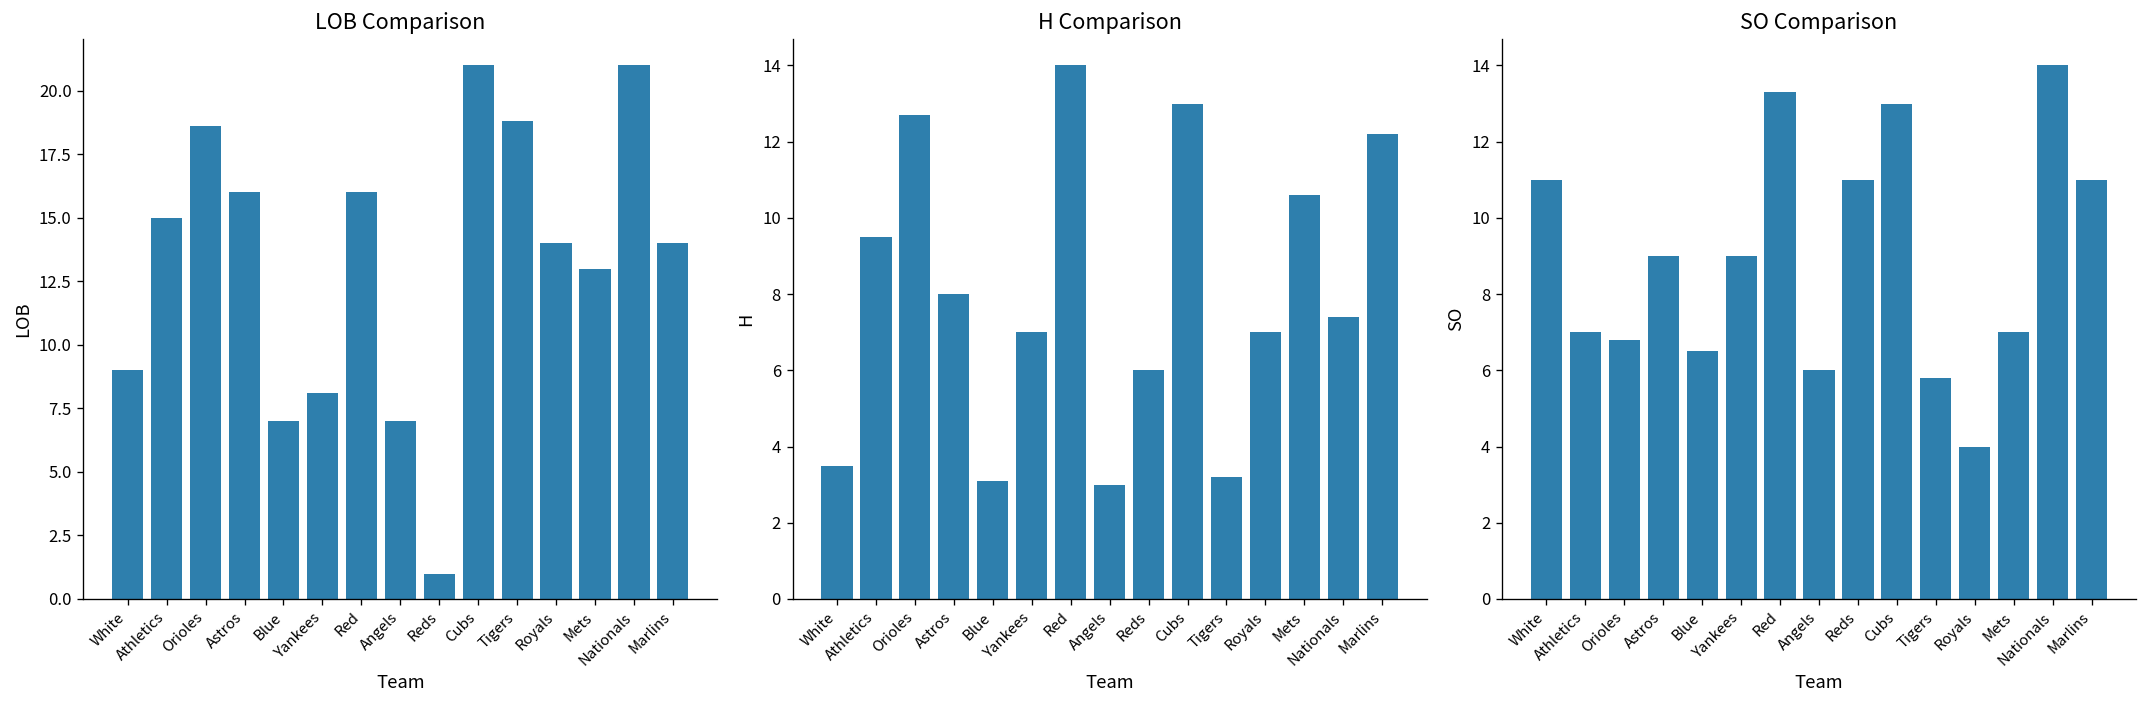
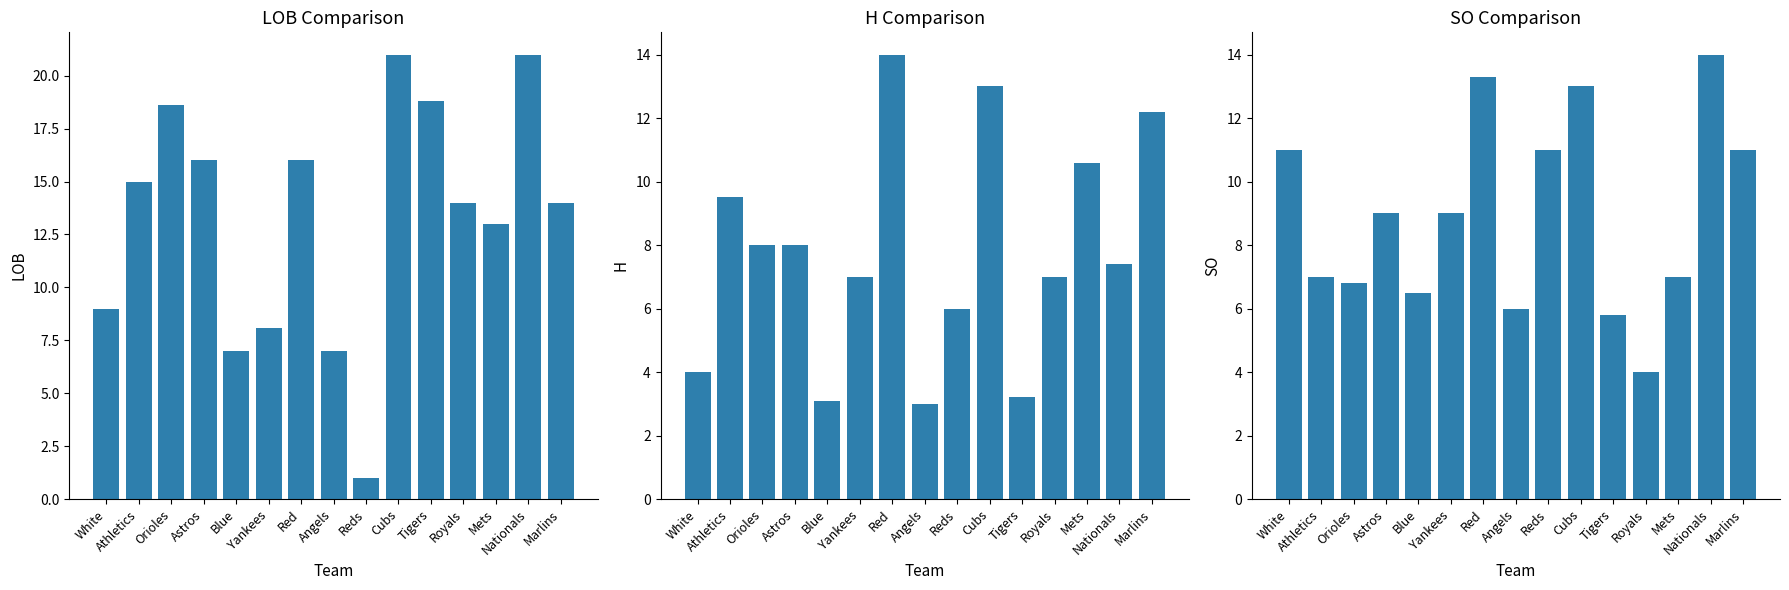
  {
    "LOB Comparison": {
      "White": 9.0,
      "Athletics": 15.0,
      "Orioles": 18.6,
      "Astros": 16.0,
      "Blue": 7.0,
      "Yankees": 8.1,
      "Red": 16.0,
      "Angels": 7.0,
      "Reds": 1.0,
      "Cubs": 21.0,
      "Tigers": 18.8,
      "Royals": 14.0,
      "Mets": 13.0,
      "Nationals": 21.0,
      "Marlins": 14.0
    },
    "H Comparison": {
-     "White": 3.5,
+     "White": 4.0,
      "Athletics": 9.5,
-     "Orioles": 12.7,
+     "Orioles": 8.0,
      "Astros": 8.0,
      "Blue": 3.1,
      "Yankees": 7.0,
      "Red": 14.0,
      "Angels": 3.0,
      "Reds": 6.0,
      "Cubs": 13.0,
      "Tigers": 3.2,
      "Royals": 7.0,
      "Mets": 10.6,
      "Nationals": 7.4,
      "Marlins": 12.2
    },
    "SO Comparison": {
      "White": 11.0,
      "Athletics": 7.0,
      "Orioles": 6.8,
      "Astros": 9.0,
      "Blue": 6.5,
      "Yankees": 9.0,
      "Red": 13.3,
      "Angels": 6.0,
      "Reds": 11.0,
      "Cubs": 13.0,
      "Tigers": 5.8,
      "Royals": 4.0,
      "Mets": 7.0,
      "Nationals": 14.0,
      "Marlins": 11.0
    }
  }
